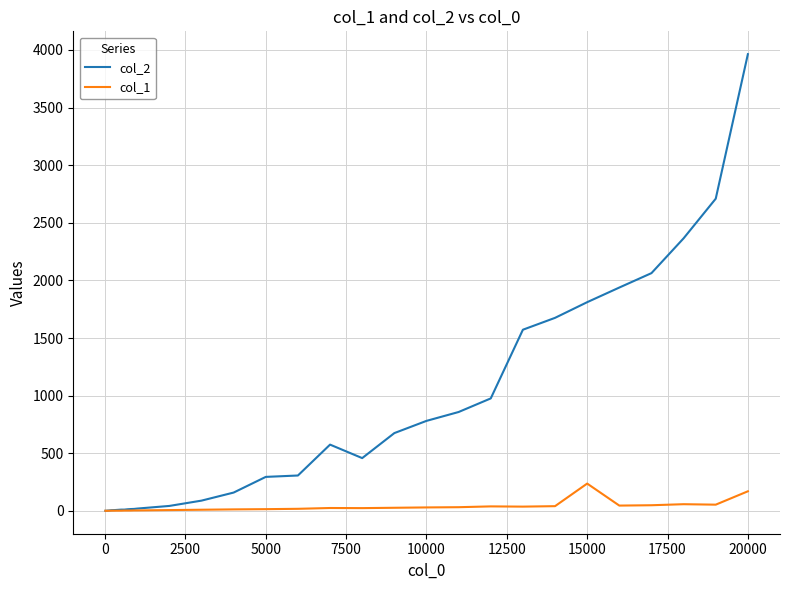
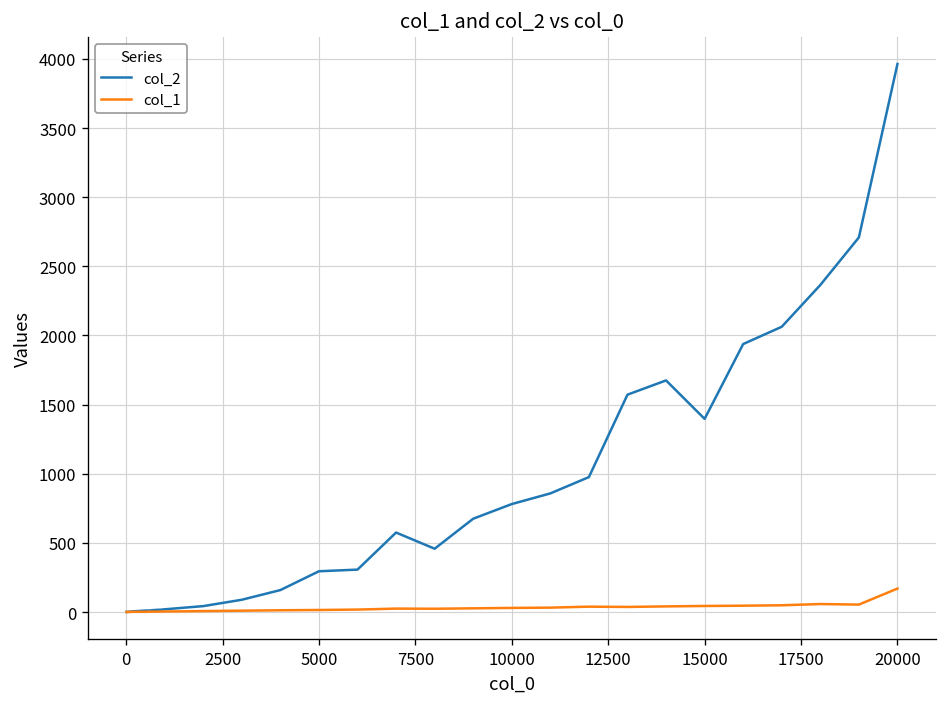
  {
    "col_2": {
      "5000": 300,
      "10000": 780,
-     "15000": 1810,
+     "15000": 1400,
      "20000": 3960
    },
    "col_1": {
      "5000": 20,
      "10000": 30,
-     "15000": 240,
+     "15000": 40,
      "20000": 170
    }
  }
